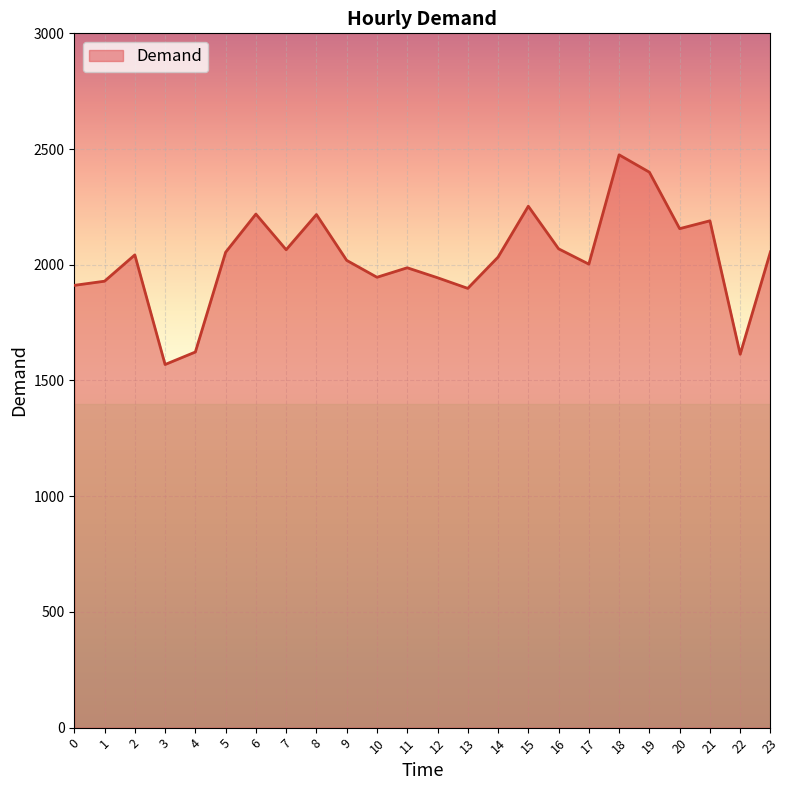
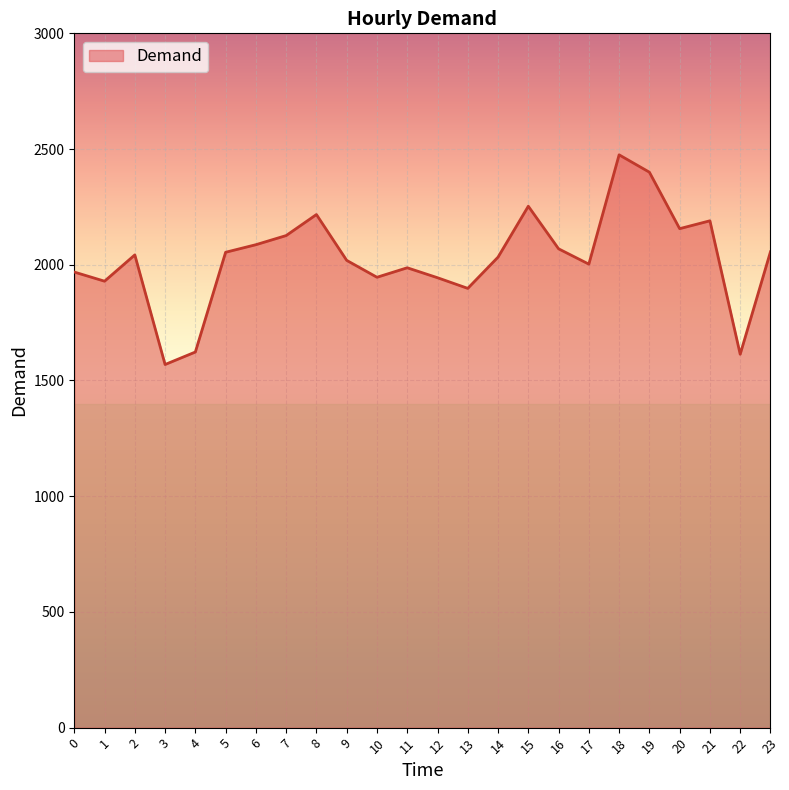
  {
-   "0": 1910,
+   "0": 1970,
    "1": 1930,
    "2": 2040,
    "3": 1570,
    "4": 1620,
    "5": 2050,
-   "6": 2220,
-   "7": 2070,
+   "6": 2090,
+   "7": 2130,
    "8": 2220,
    "9": 2020,
    "10": 1950,
    "11": 1990,
    "12": 1940,
    "13": 1900,
    "14": 2030,
    "15": 2250,
    "16": 2070,
    "17": 2000,
    "18": 2480,
    "19": 2400,
    "20": 2160,
    "21": 2190,
    "22": 1610,
    "23": 2060
  }
